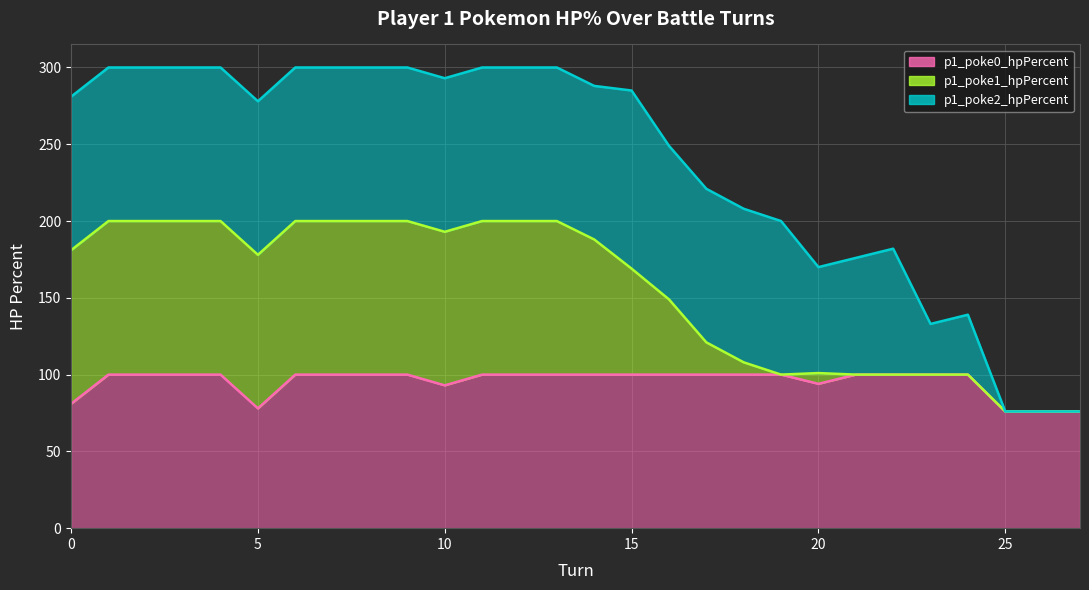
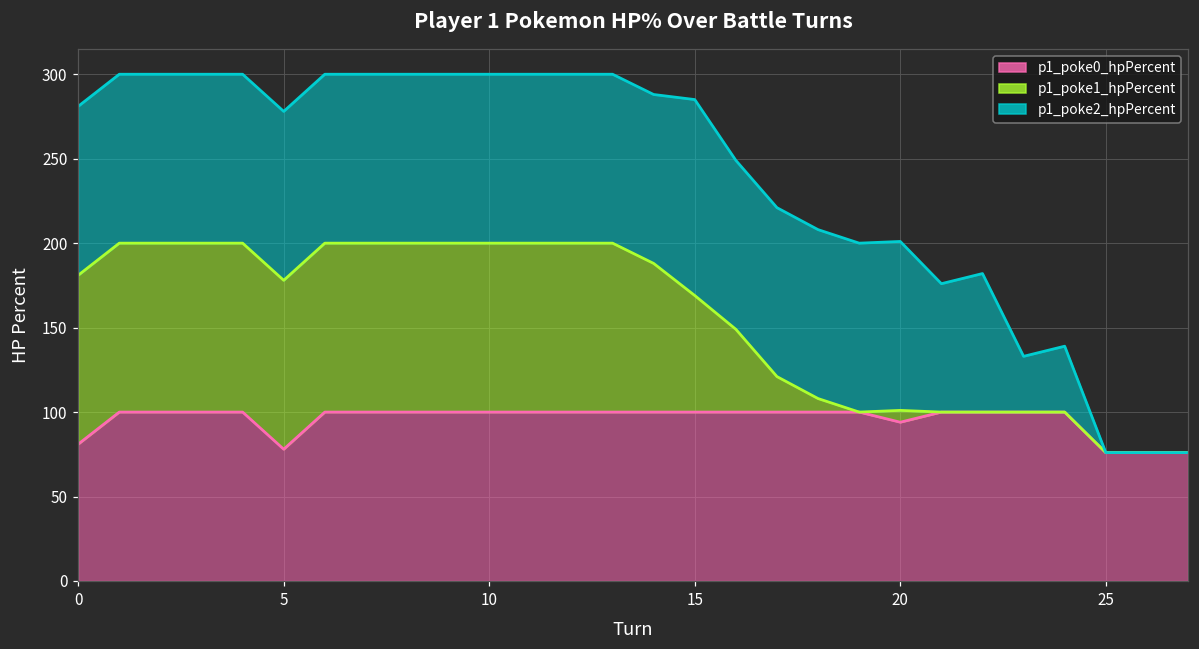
  {
    "p1_poke0_hpPercent": {
      "0": 81,
      "5": 78,
-     "10": 93,
+     "10": 100,
      "15": 100,
      "20": 94
    },
    "p1_poke1_hpPercent": {
      "0": 100,
      "5": 100,
      "10": 100,
      "15": 69,
      "20": 7
    },
    "p1_poke2_hpPercent": {
      "0": 100,
      "5": 100,
      "10": 100,
      "15": 116,
-     "20": 69
+     "20": 100
    }
  }
